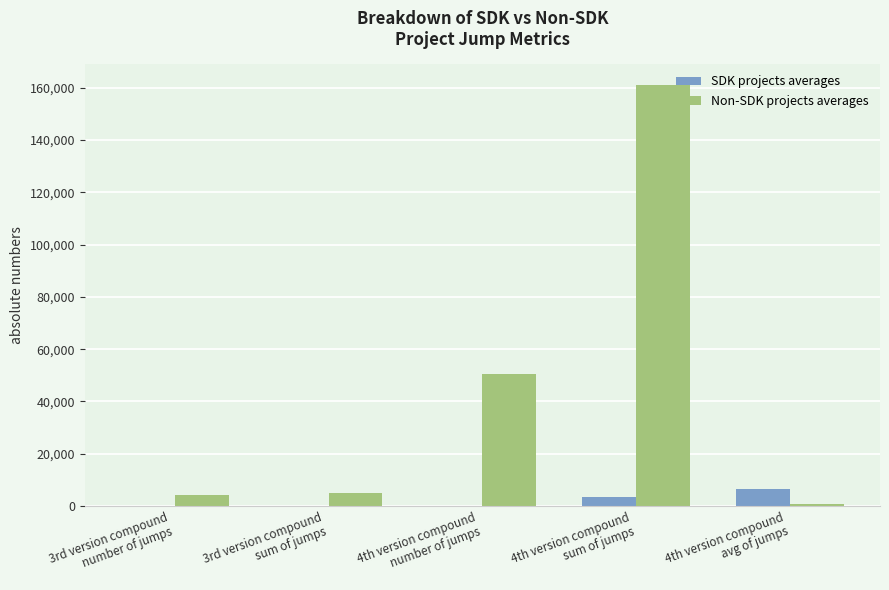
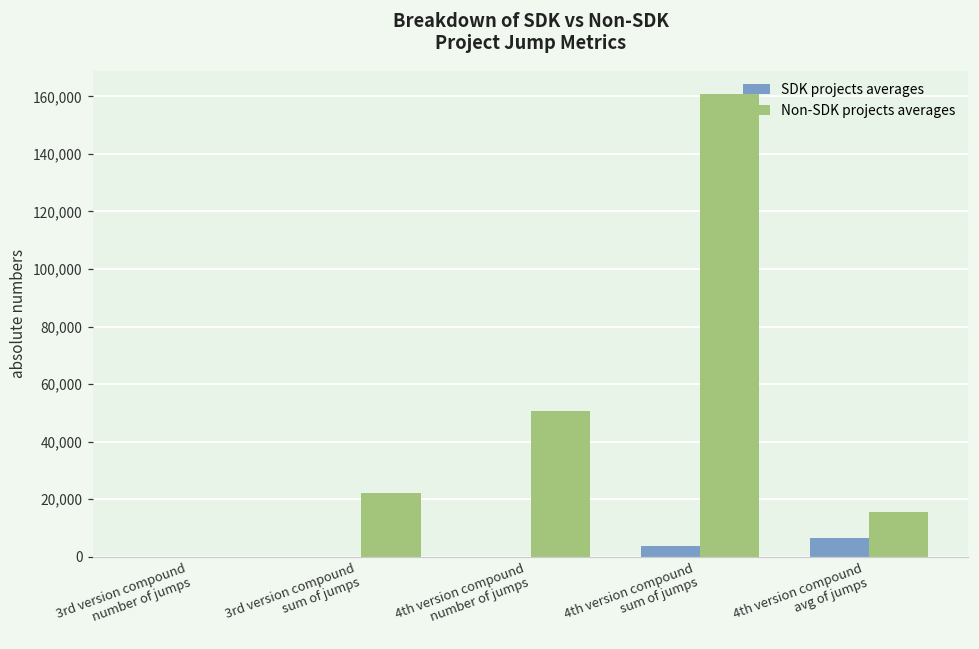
  {
    "SDK projects averages": {
      "4th version compound sum of jumps": "4,000",
      "4th version compound avg of jumps": "6,000"
    },
    "Non-SDK projects averages": {
-     "3rd version compound number of jumps": "4,000",
-     "3rd version compound sum of jumps": "5,000",
+     "3rd version compound number of jumps": "0",
+     "3rd version compound sum of jumps": "22,000",
      "4th version compound number of jumps": "51,000",
      "4th version compound sum of jumps": "161,000",
-     "4th version compound avg of jumps": "1,000"
+     "4th version compound avg of jumps": "16,000"
    }
  }
